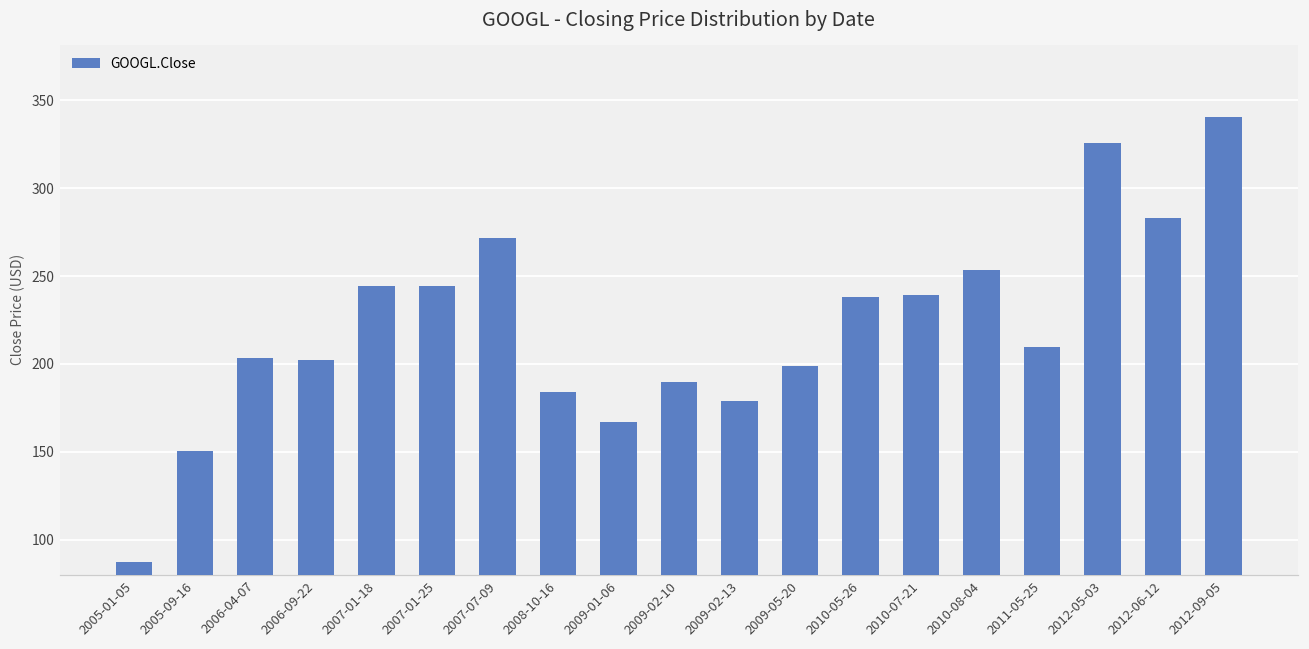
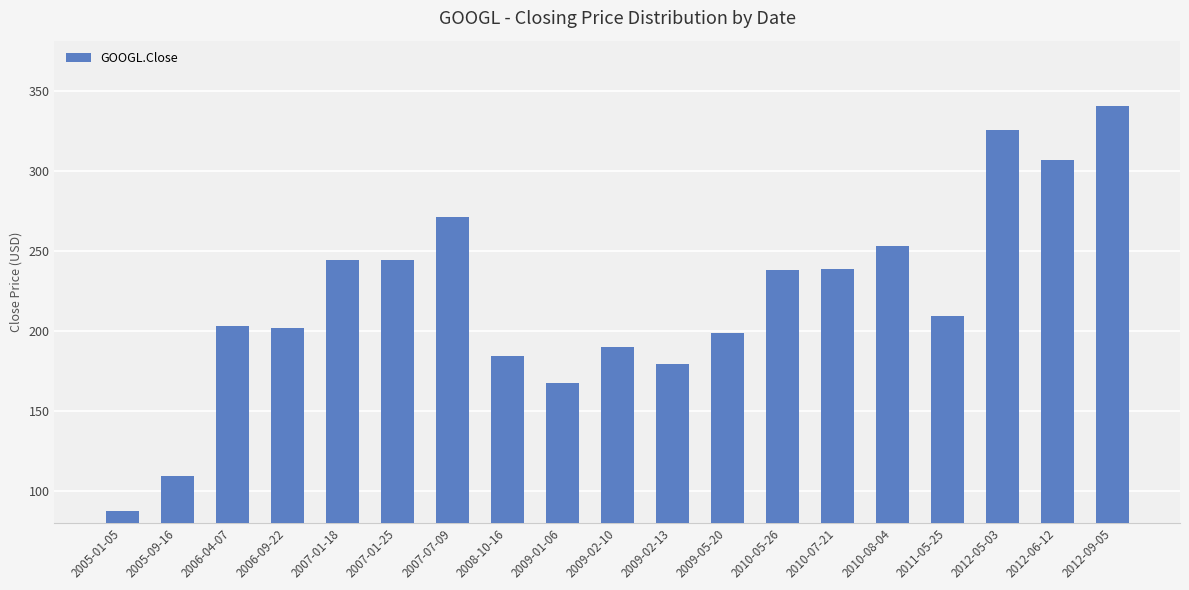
  {
    "2005-01-05": 87,
-   "2005-09-16": 150,
+   "2005-09-16": 109,
    "2006-04-07": 203,
    "2006-09-22": 202,
    "2007-01-18": 244,
    "2007-01-25": 244,
    "2007-07-09": 272,
    "2008-10-16": 184,
    "2009-01-06": 167,
    "2009-02-10": 190,
    "2009-02-13": 179,
    "2009-05-20": 199,
    "2010-05-26": 238,
    "2010-07-21": 239,
    "2010-08-04": 253,
    "2011-05-25": 210,
    "2012-05-03": 326,
-   "2012-06-12": 283,
+   "2012-06-12": 307,
    "2012-09-05": 341
  }
